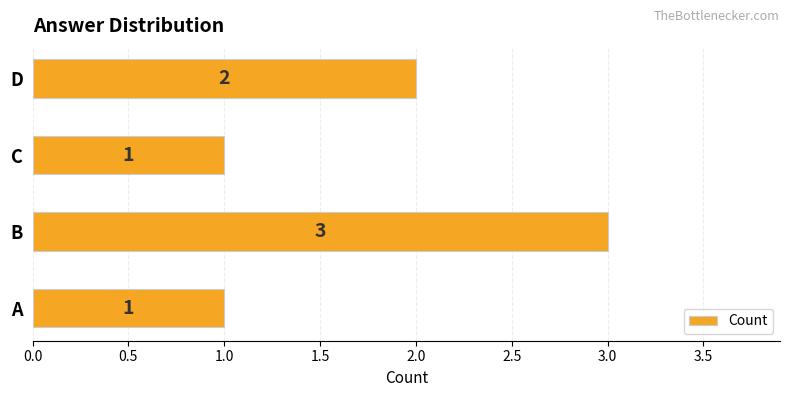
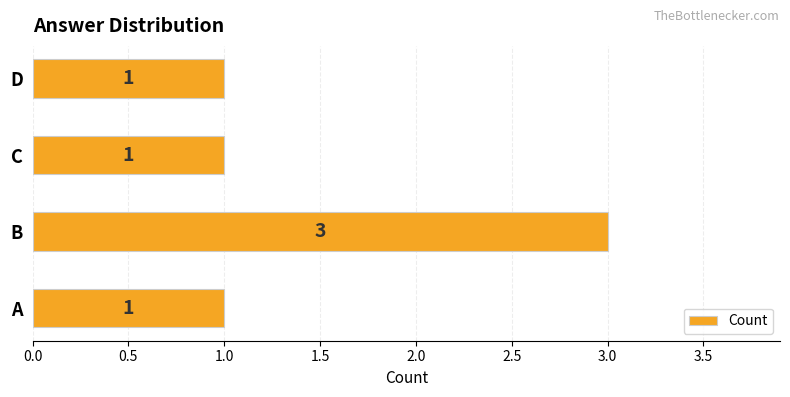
  {
-   "D": 2,
+   "D": 1,
    "C": 1,
    "B": 3,
    "A": 1
  }
